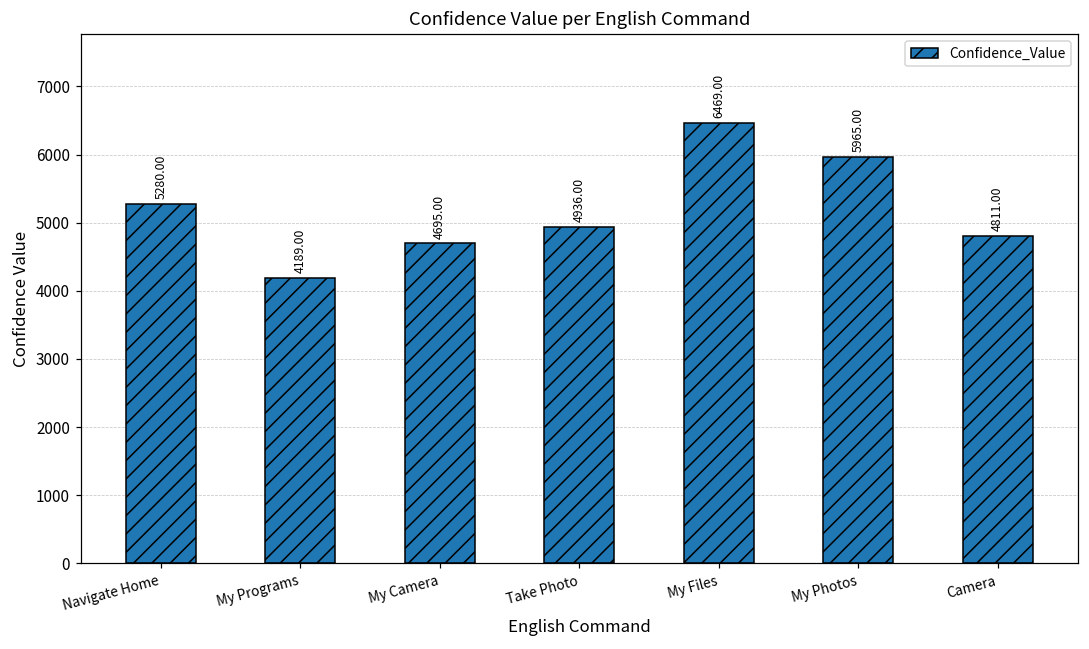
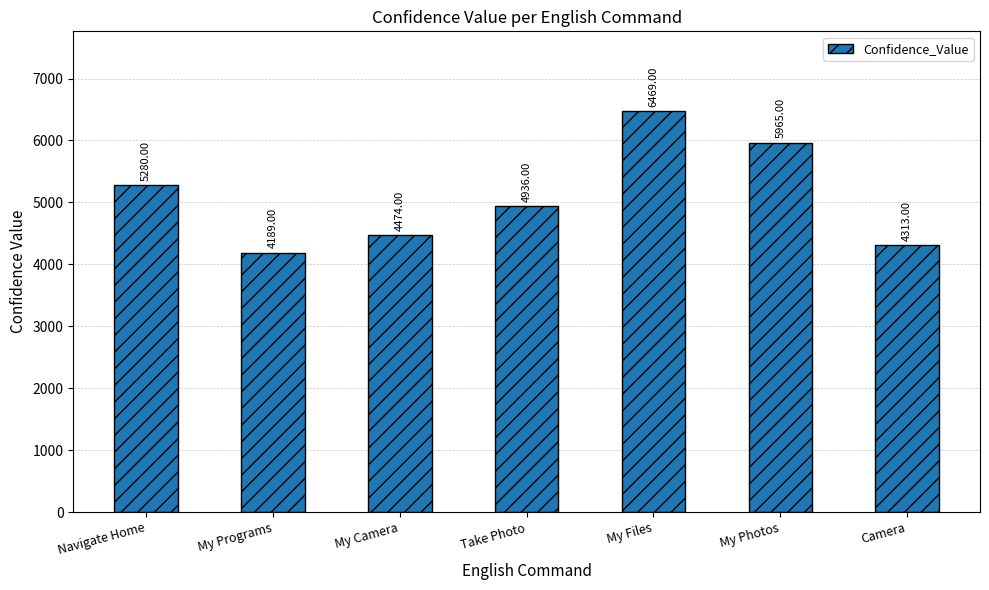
  {
    "Navigate Home": 5280.00,
    "My Programs": 4189.00,
-   "My Camera": 4695.00,
+   "My Camera": 4474.00,
    "Take Photo": 4936.00,
    "My Files": 6469.00,
    "My Photos": 5965.00,
-   "Camera": 4811.00
+   "Camera": 4313.00
  }
